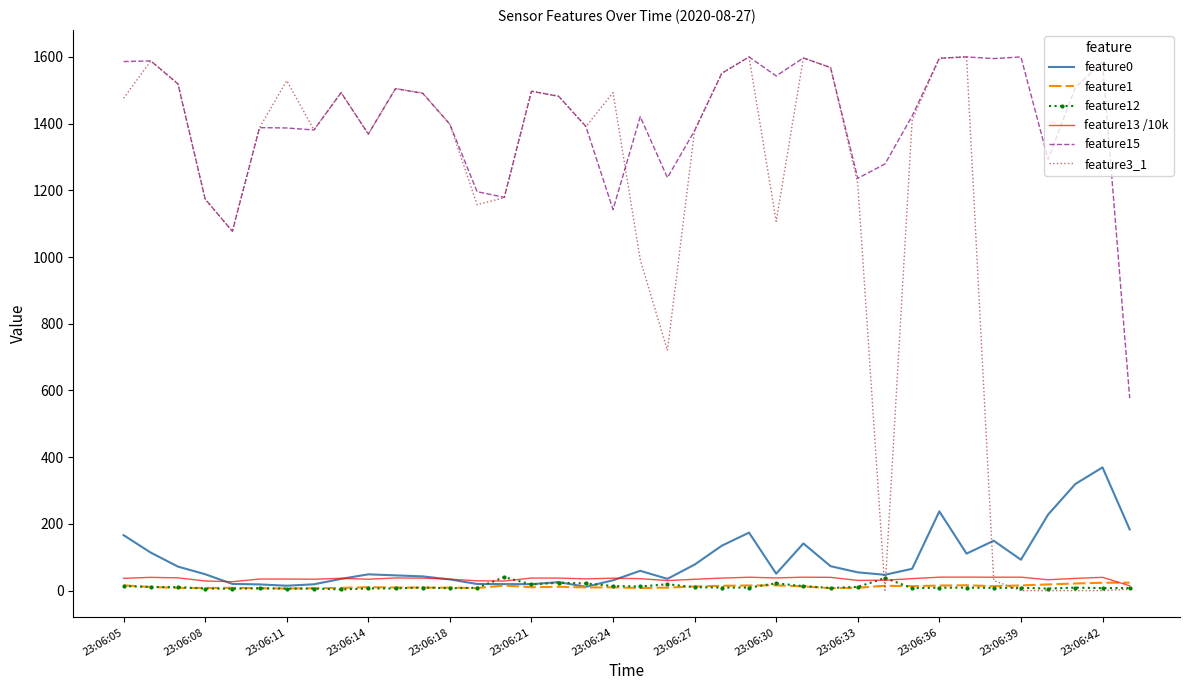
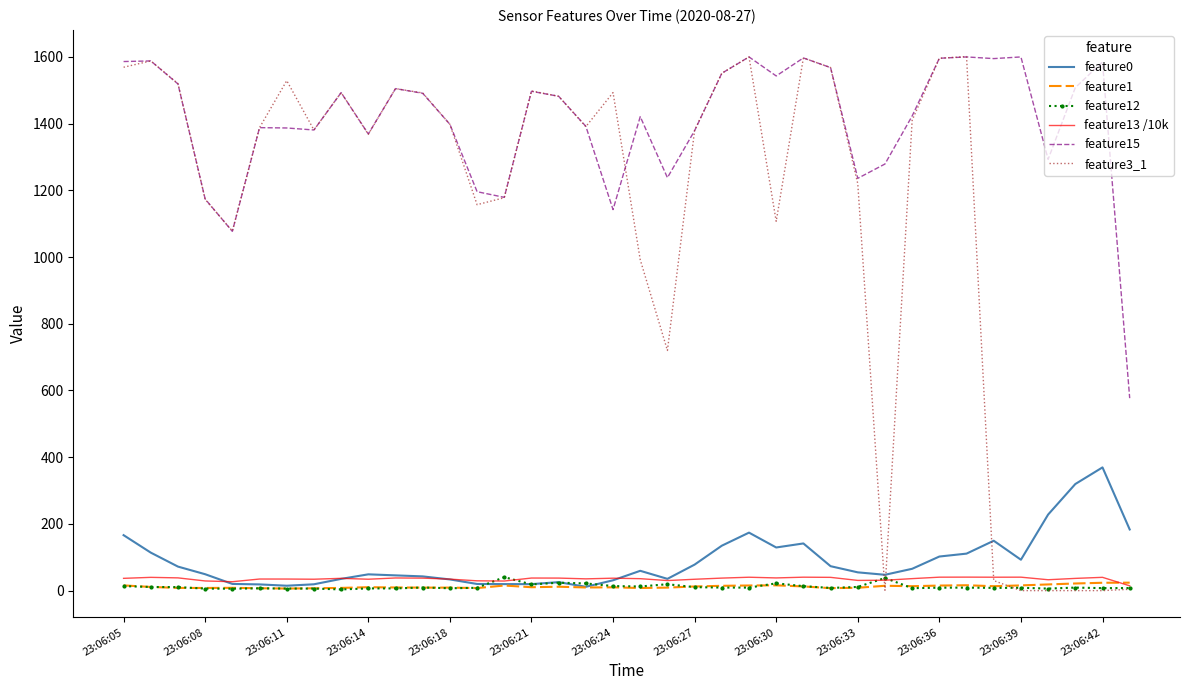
  {
    "feature0": {
      "23:06:05": 170,
      "23:06:08": 50,
      "23:06:11": 10,
      "23:06:14": 50,
      "23:06:27": 80,
-     "23:06:30": 50,
+     "23:06:30": 130,
      "23:06:33": 50,
-     "23:06:36": 240,
+     "23:06:36": 100,
      "23:06:39": 90,
      "23:06:42": 370
    },
    "feature1": {
      "23:06:21": 10,
      "23:06:42": 20
    },
    "feature13 /10k": {
      "23:06:05": 40,
      "23:06:08": 30,
      "23:06:11": 30,
      "23:06:14": 30,
      "23:06:21": 40,
      "23:06:27": 30,
      "23:06:30": 40,
      "23:06:33": 30,
      "23:06:36": 40,
      "23:06:39": 40,
      "23:06:42": 40
    },
    "feature15": {
      "23:06:05": 1590,
      "23:06:11": 1390,
      "23:06:24": 1140,
      "23:06:30": 1540,
      "23:06:33": 1240,
      "23:06:39": 1600
    },
    "feature3_1": {
-     "23:06:05": 1480,
+     "23:06:05": 1570,
      "23:06:11": 1530,
      "23:06:24": 1490,
      "23:06:30": 1110,
      "23:06:33": 1220,
      "23:06:39": 0
    }
  }
